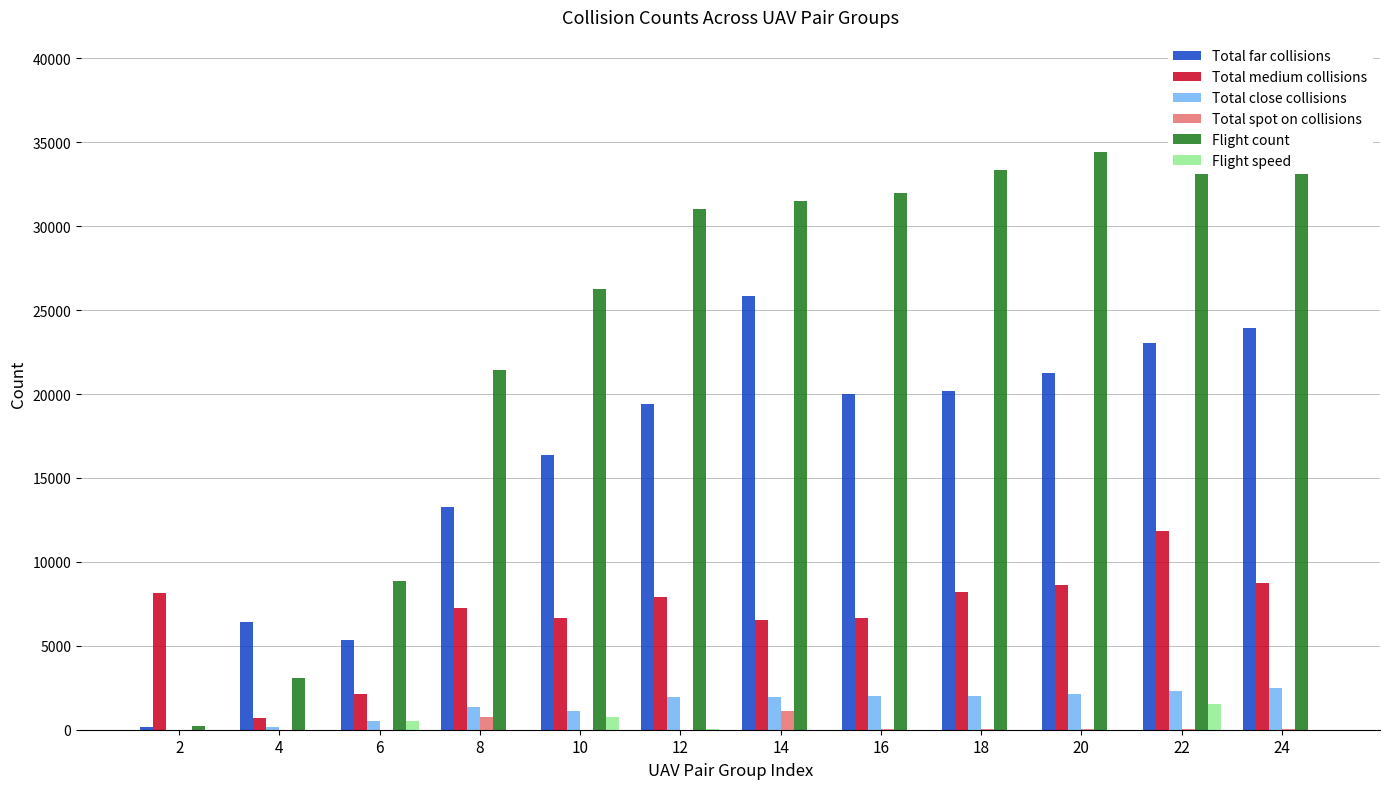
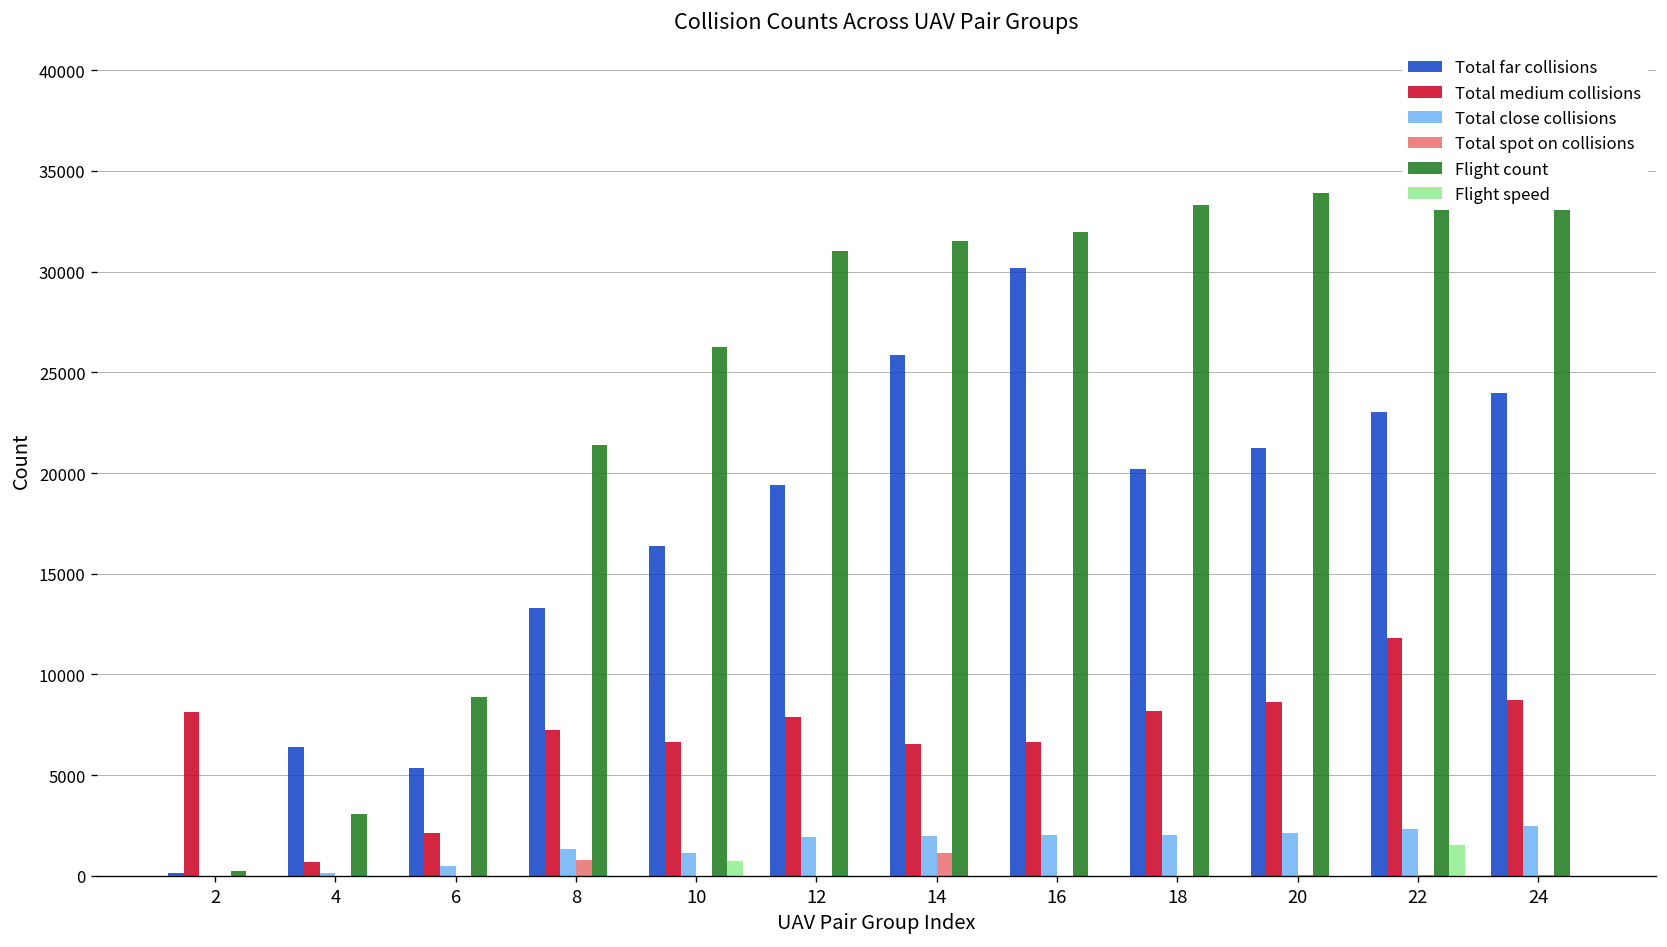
  {
    "Total far collisions": {
      "2": 200,
      "4": 6400,
      "6": 5400,
      "8": 13300,
      "10": 16400,
      "12": 19400,
      "14": 25900,
-     "16": 20000,
+     "16": 30200,
      "18": 20200,
      "20": 21200,
      "22": 23000,
      "24": 24000
    },
    "Total medium collisions": {
      "2": 8100,
      "4": 700,
      "6": 2100,
      "8": 7200,
      "10": 6600,
      "12": 7900,
      "14": 6500,
      "16": 6700,
      "18": 8200,
      "20": 8600,
      "22": 11800,
      "24": 8700
    },
    "Total close collisions": {
      "4": 200,
      "6": 500,
      "8": 1300,
      "10": 1100,
      "12": 1900,
      "14": 2000,
      "16": 2000,
      "18": 2000,
      "20": 2100,
      "22": 2300,
      "24": 2500
    },
    "Total spot on collisions": {
      "8": 800,
      "14": 1100
    },
    "Flight count": {
      "2": 200,
      "4": 3100,
      "6": 8900,
      "8": 21400,
      "10": 26200,
      "12": 31000,
      "14": 31500,
      "16": 32000,
      "18": 33300,
-     "20": 34400
+     "20": 33900
    },
    "Flight speed": {
-     "6": 500,
+     "6": 0,
      "10": 800,
      "22": 1600
    }
  }
